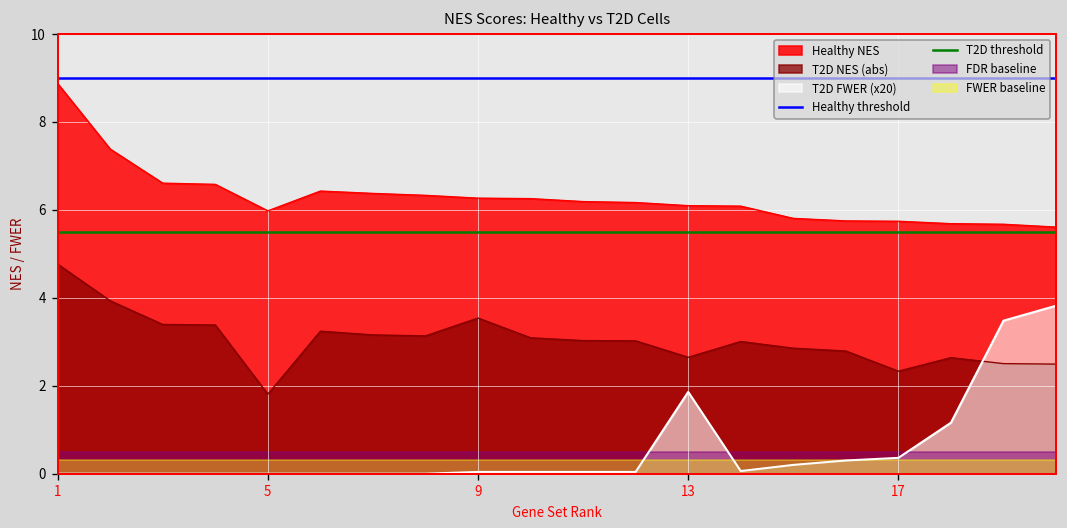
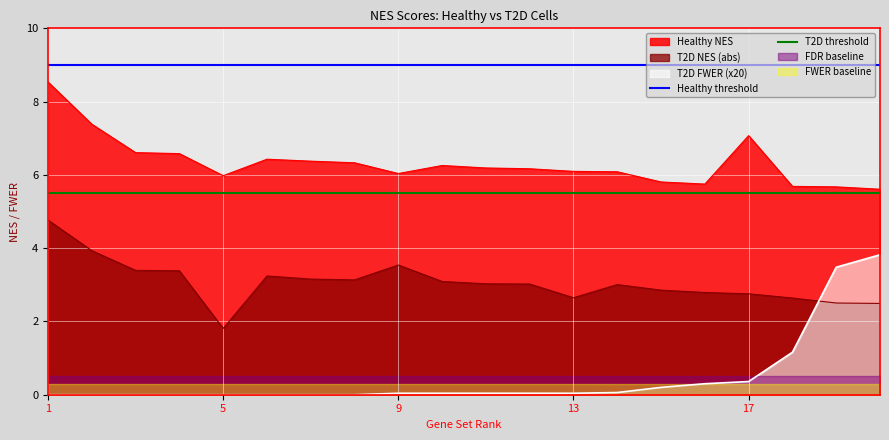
  {
    "Healthy NES": {
-     "1": 8.9,
+     "1": 8.5,
      "5": 6.0,
-     "9": 6.3,
+     "9": 6.0,
      "13": 6.1,
-     "17": 5.7
+     "17": 7.1
    },
    "T2D NES (abs)": {
      "1": 4.8,
      "5": 1.8,
      "9": 3.5,
      "13": 2.6,
-     "17": 2.3
+     "17": 2.8
    },
    "T2D FWER (x20)": {
      "1": 0.0,
      "5": 0.0,
      "9": 0.0,
-     "13": 1.9
+     "13": 0.0
    },
    "Healthy threshold": {
      "1": 9.0,
      "5": 9.0,
      "9": 9.0,
      "13": 9.0
    },
    "FDR baseline": {
      "1": 0.5,
      "5": 0.5,
      "9": 0.5,
      "13": 0.5,
      "17": 0.5
    },
    "T2D threshold": {
      "1": 5.5,
      "5": 5.5,
      "9": 5.5,
      "13": 5.5,
      "17": 5.5
    },
    "FWER baseline": {
      "1": 0.3,
      "5": 0.3,
      "9": 0.3,
      "13": 0.3
    }
  }
